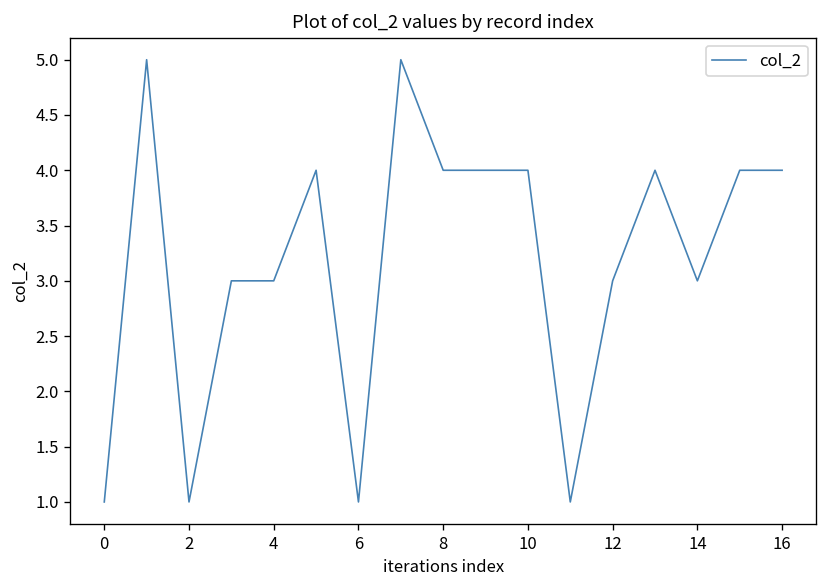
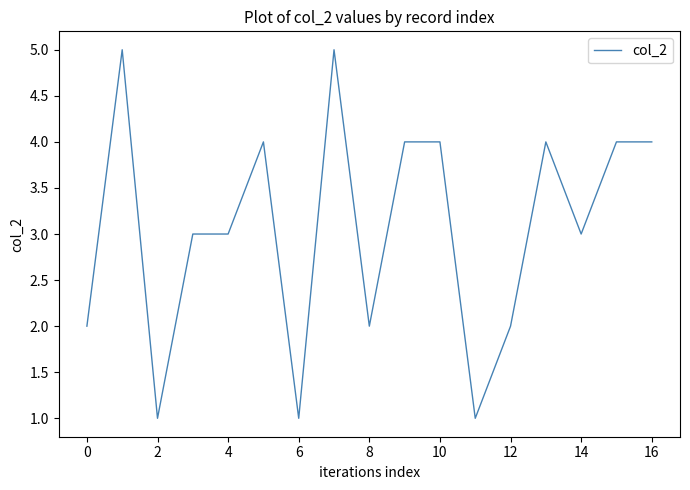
  {
-   "0": 1,
+   "0": 2,
    "2": 1,
    "4": 3,
    "6": 1,
-   "8": 4,
+   "8": 2,
    "10": 4,
-   "12": 3,
+   "12": 2,
    "14": 3,
    "16": 4
  }
